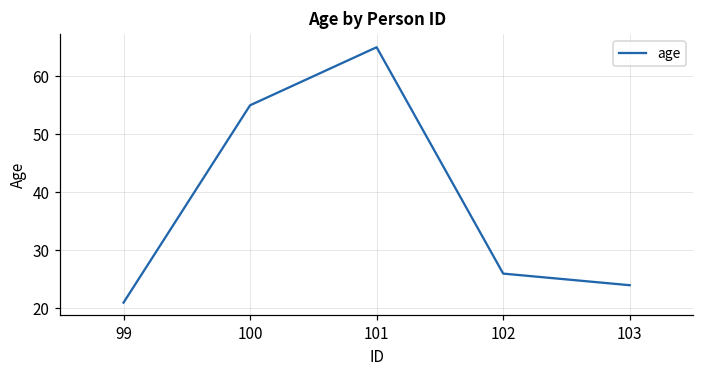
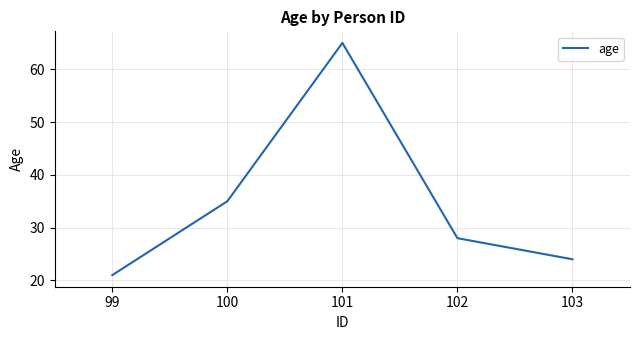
  {
    "99": 21,
-   "100": 55,
+   "100": 35,
    "101": 65,
-   "102": 26,
+   "102": 28,
    "103": 24
  }
